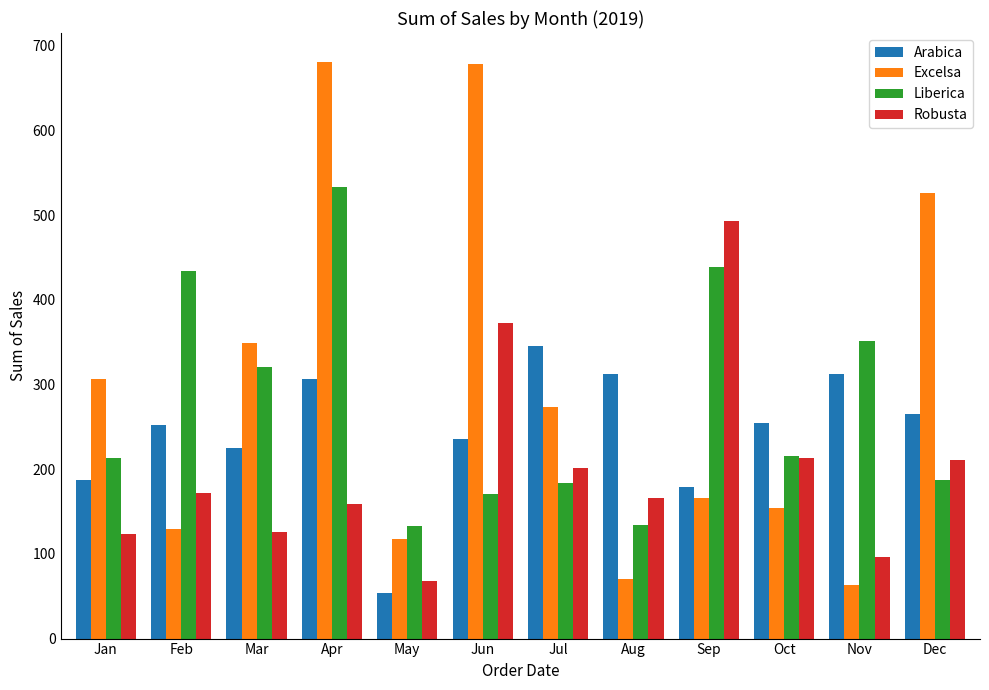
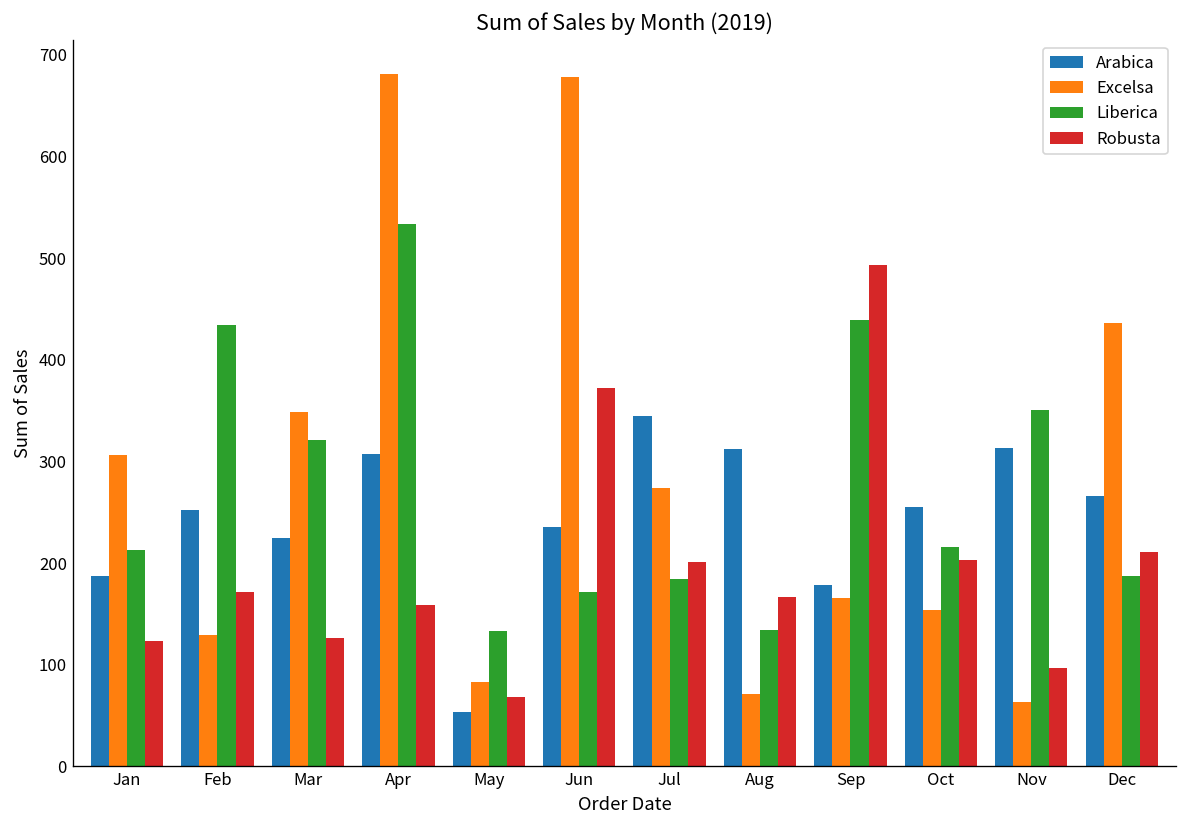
  {
    "Arabica": {
      "Jan": 190,
      "Feb": 250,
      "Mar": 220,
      "Apr": 310,
      "May": 50,
      "Jun": 240,
      "Jul": 350,
      "Aug": 310,
      "Sep": 180,
      "Oct": 260,
      "Nov": 310,
      "Dec": 270
    },
    "Excelsa": {
      "Jan": 310,
      "Feb": 130,
      "Mar": 350,
      "Apr": 680,
-     "May": 120,
+     "May": 80,
      "Jun": 680,
      "Jul": 270,
      "Aug": 70,
      "Sep": 170,
      "Oct": 150,
      "Nov": 60,
-     "Dec": 530
+     "Dec": 440
    },
    "Liberica": {
      "Jan": 210,
      "Feb": 430,
      "Mar": 320,
      "Apr": 530,
      "May": 130,
      "Jun": 170,
      "Jul": 180,
      "Aug": 130,
      "Sep": 440,
      "Oct": 220,
      "Nov": 350,
      "Dec": 190
    },
    "Robusta": {
      "Jan": 120,
      "Feb": 170,
      "Mar": 130,
      "Apr": 160,
      "May": 70,
      "Jun": 370,
      "Jul": 200,
      "Aug": 170,
      "Sep": 490,
-     "Oct": 210,
+     "Oct": 200,
      "Nov": 100,
      "Dec": 210
    }
  }
